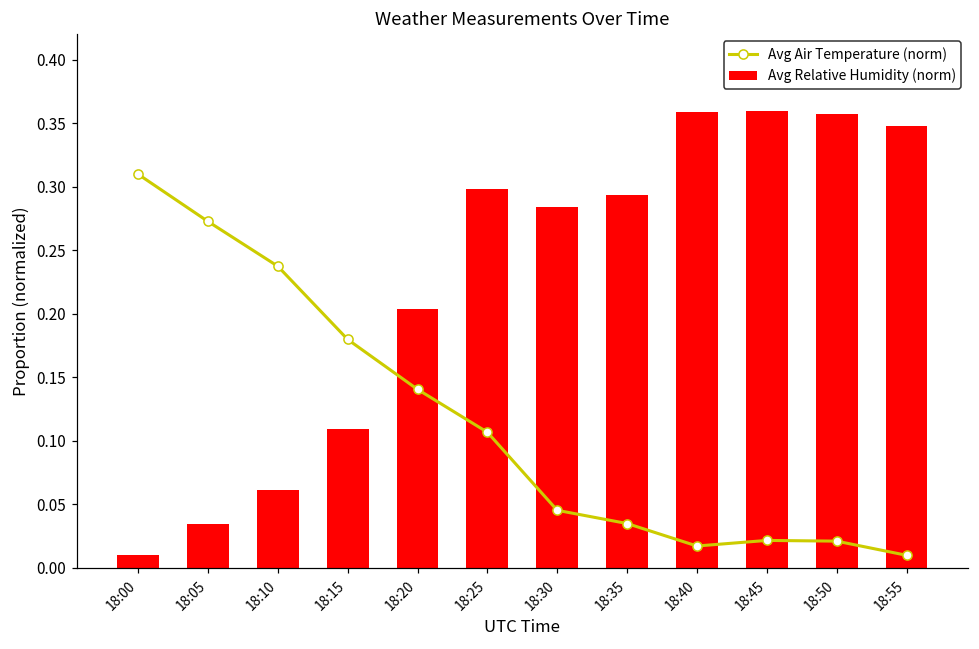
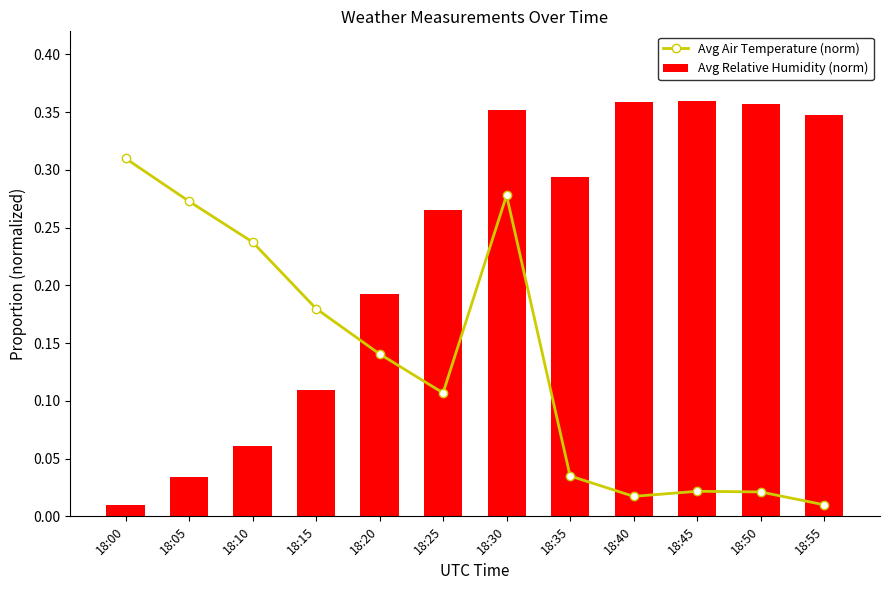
  {
    "Avg Air Temperature (norm)": {
      "18:00": 0.310,
      "18:05": 0.273,
      "18:10": 0.238,
      "18:15": 0.180,
      "18:20": 0.141,
      "18:25": 0.107,
-     "18:30": 0.045,
+     "18:30": 0.278,
      "18:35": 0.035,
      "18:40": 0.017,
      "18:45": 0.022,
      "18:50": 0.021,
      "18:55": 0.010
    },
    "Avg Relative Humidity (norm)": {
      "18:00": 0.010,
      "18:05": 0.034,
      "18:10": 0.061,
      "18:15": 0.109,
-     "18:20": 0.204,
-     "18:25": 0.299,
-     "18:30": 0.284,
+     "18:20": 0.192,
+     "18:25": 0.265,
+     "18:30": 0.352,
      "18:35": 0.294,
      "18:40": 0.359,
      "18:45": 0.360,
      "18:50": 0.357,
      "18:55": 0.348
    }
  }
